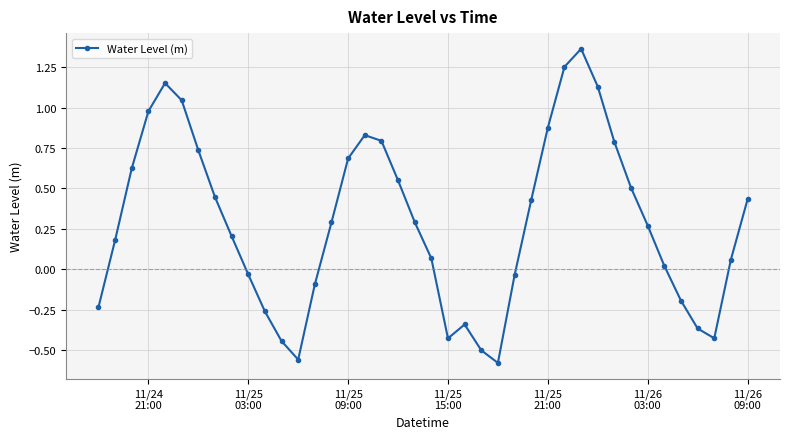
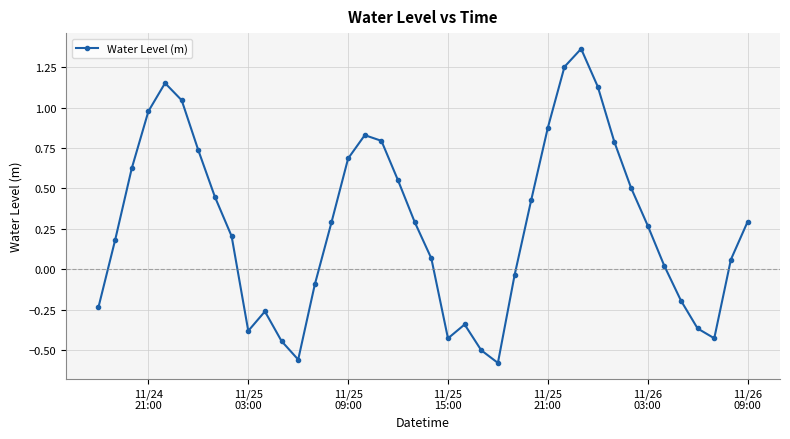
  {
    "11/24 21:00": 0.98,
-   "11/25 03:00": -0.03,
+   "11/25 03:00": -0.38,
    "11/25 09:00": 0.68,
    "11/25 15:00": -0.43,
    "11/25 21:00": 0.87,
    "11/26 03:00": 0.27,
-   "11/26 09:00": 0.43
+   "11/26 09:00": 0.29
  }
